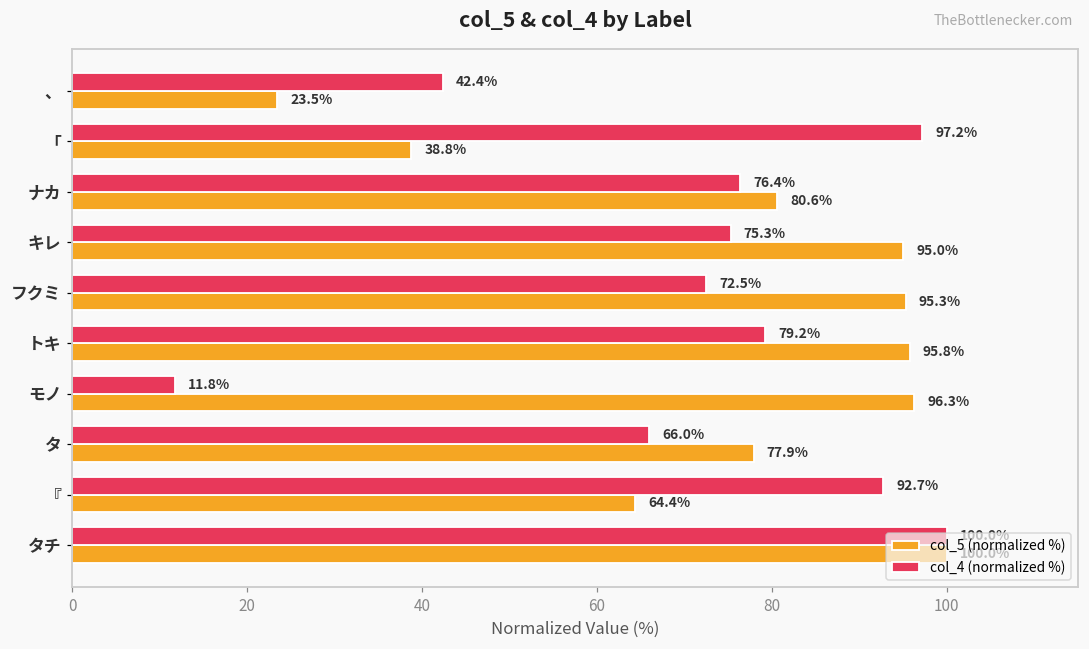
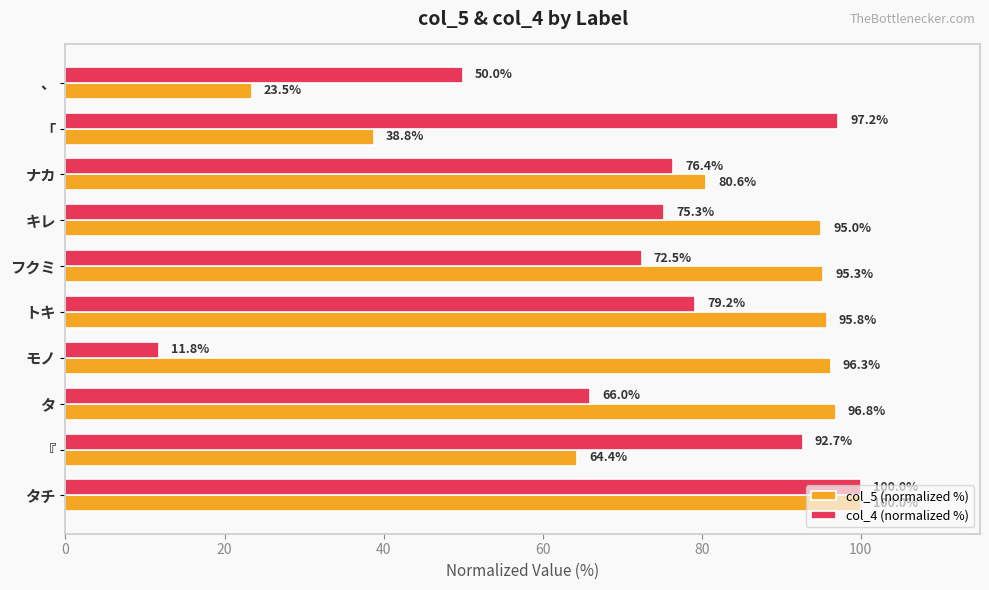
  {
    "col_5 (normalized %)": {
      "、": "23.5%",
      "「": "38.8%",
      "ナカ": "80.6%",
      "キレ": "95.0%",
      "フクミ": "95.3%",
      "トキ": "95.8%",
      "モノ": "96.3%",
-     "タ": "77.9%",
+     "タ": "96.8%",
      "『": "64.4%"
    },
    "col_4 (normalized %)": {
-     "、": "42.4%",
+     "、": "50.0%",
      "「": "97.2%",
      "ナカ": "76.4%",
      "キレ": "75.3%",
      "フクミ": "72.5%",
      "トキ": "79.2%",
      "モノ": "11.8%",
      "タ": "66.0%",
      "『": "92.7%"
    }
  }
